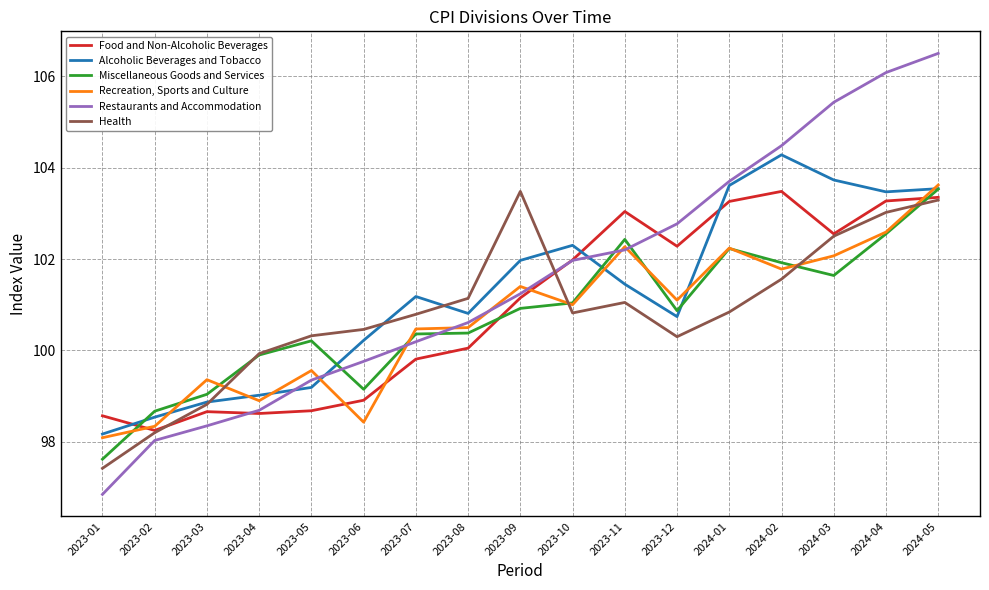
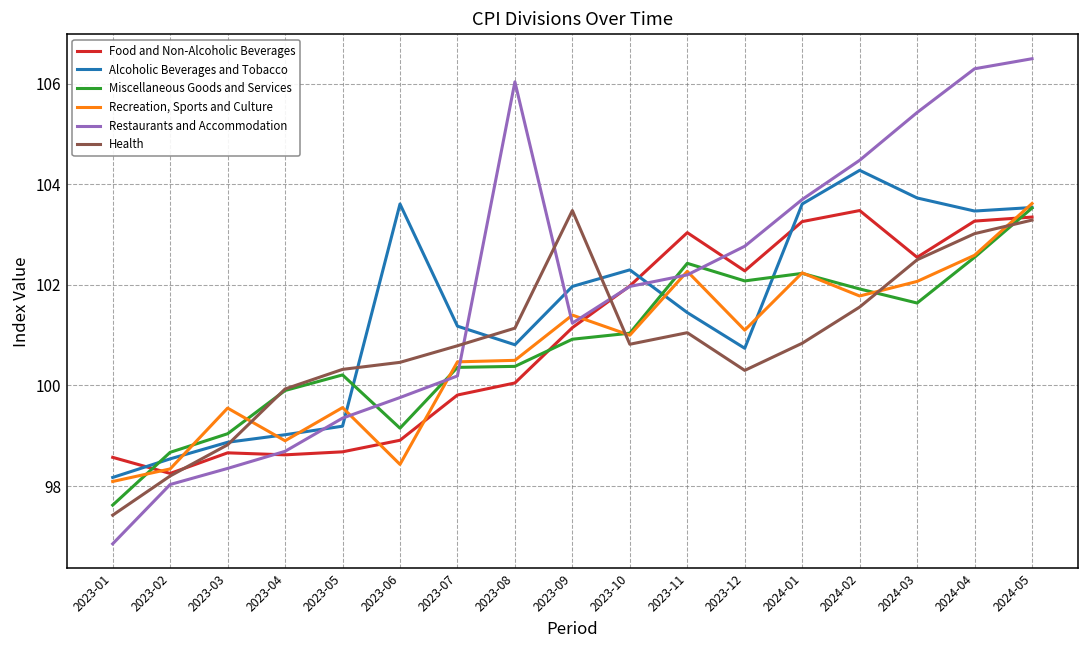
  {
    "Food and Non-Alcoholic Beverages": {
      "2023-01": 98.6,
      "2023-03": 98.7,
      "2023-04": 98.6,
      "2023-05": 98.7,
      "2023-06": 98.9,
      "2023-07": 99.8,
      "2023-08": 100.1,
      "2023-09": 101.2,
      "2023-11": 103.0,
      "2023-12": 102.3,
      "2024-01": 103.3,
      "2024-02": 103.5,
      "2024-04": 103.3,
      "2024-05": 103.4
    },
    "Alcoholic Beverages and Tobacco": {
      "2023-01": 98.2,
      "2023-02": 98.5,
      "2023-04": 99.0,
      "2023-05": 99.2,
-     "2023-06": 100.2,
+     "2023-06": 103.6,
      "2023-07": 101.2,
      "2023-08": 100.8,
      "2023-09": 102.0,
      "2023-10": 102.3,
      "2023-11": 101.5,
      "2023-12": 100.7,
      "2024-01": 103.6,
      "2024-02": 104.3,
      "2024-03": 103.7,
      "2024-04": 103.5
    },
    "Miscellaneous Goods and Services": {
      "2023-01": 97.6,
      "2023-02": 98.7,
      "2023-03": 99.0,
      "2023-05": 100.2,
      "2023-06": 99.2,
      "2023-07": 100.4,
      "2023-08": 100.4,
      "2023-09": 100.9,
      "2023-11": 102.4,
-     "2023-12": 100.9,
+     "2023-12": 102.1,
      "2024-02": 101.9,
      "2024-03": 101.6
    },
    "Recreation, Sports and Culture": {
      "2023-01": 98.1,
      "2023-02": 98.3,
-     "2023-03": 99.4,
+     "2023-03": 99.6,
      "2023-04": 98.9,
      "2023-05": 99.6,
      "2023-06": 98.4,
      "2023-07": 100.5,
      "2023-08": 100.5,
      "2023-09": 101.4,
      "2023-11": 102.3,
      "2023-12": 101.1,
      "2024-02": 101.8,
      "2024-03": 102.1,
      "2024-05": 103.6
    },
    "Restaurants and Accommodation": {
      "2023-01": 96.9,
      "2023-02": 98.0,
      "2023-03": 98.4,
      "2023-04": 98.7,
      "2023-05": 99.4,
      "2023-06": 99.8,
      "2023-07": 100.2,
-     "2023-08": 100.6,
+     "2023-08": 106.0,
      "2023-09": 101.2,
      "2023-11": 102.2,
      "2023-12": 102.8,
      "2024-01": 103.7,
      "2024-02": 104.5,
      "2024-03": 105.4,
-     "2024-04": 106.1,
+     "2024-04": 106.3,
      "2024-05": 106.5
    },
    "Health": {
      "2023-01": 97.4,
      "2023-05": 100.3,
      "2023-06": 100.5,
      "2023-07": 100.8,
      "2023-08": 101.1,
      "2023-09": 103.5,
      "2023-10": 100.8,
      "2023-11": 101.1,
      "2023-12": 100.3,
      "2024-01": 100.8,
      "2024-02": 101.6,
      "2024-04": 103.0,
      "2024-05": 103.3
    }
  }
